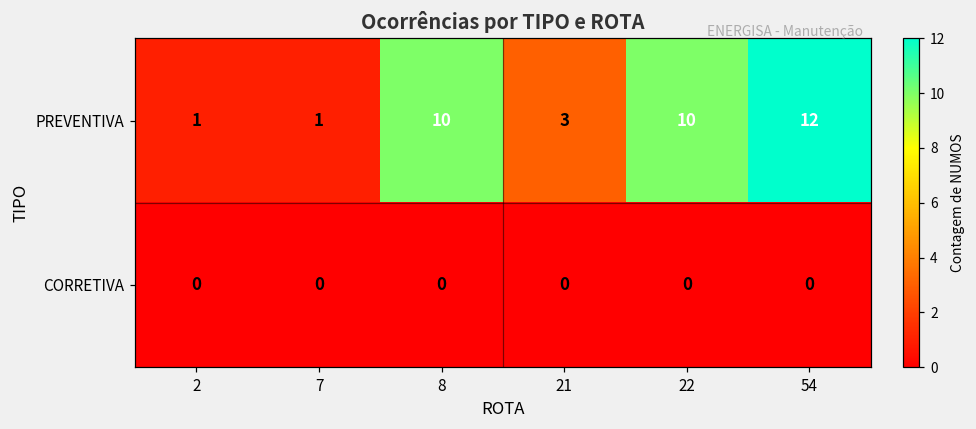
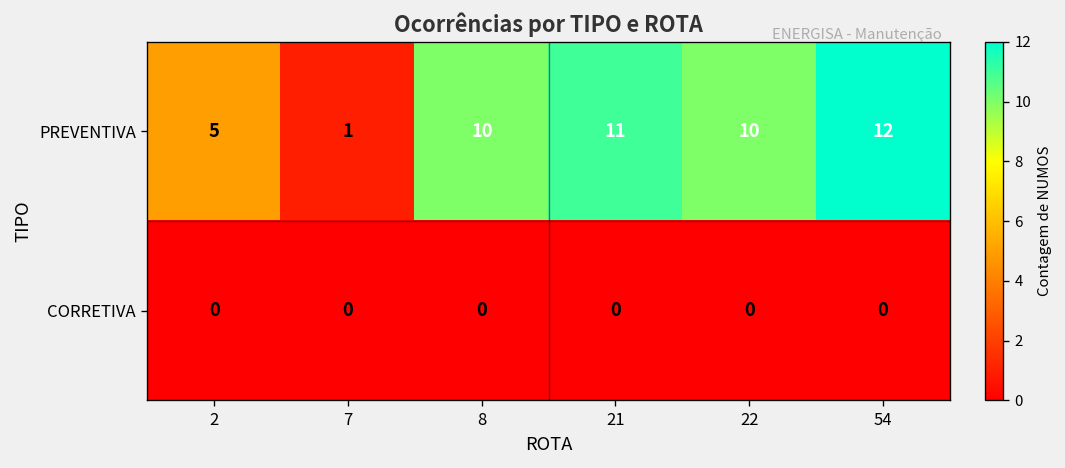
  {
    "PREVENTIVA": {
-     "2": 1,
+     "2": 5,
      "7": 1,
      "8": 10,
-     "21": 3,
+     "21": 11,
      "22": 10,
      "54": 12
    },
    "CORRETIVA": {
      "2": 0,
      "7": 0,
      "8": 0,
      "21": 0,
      "22": 0,
      "54": 0
    }
  }
